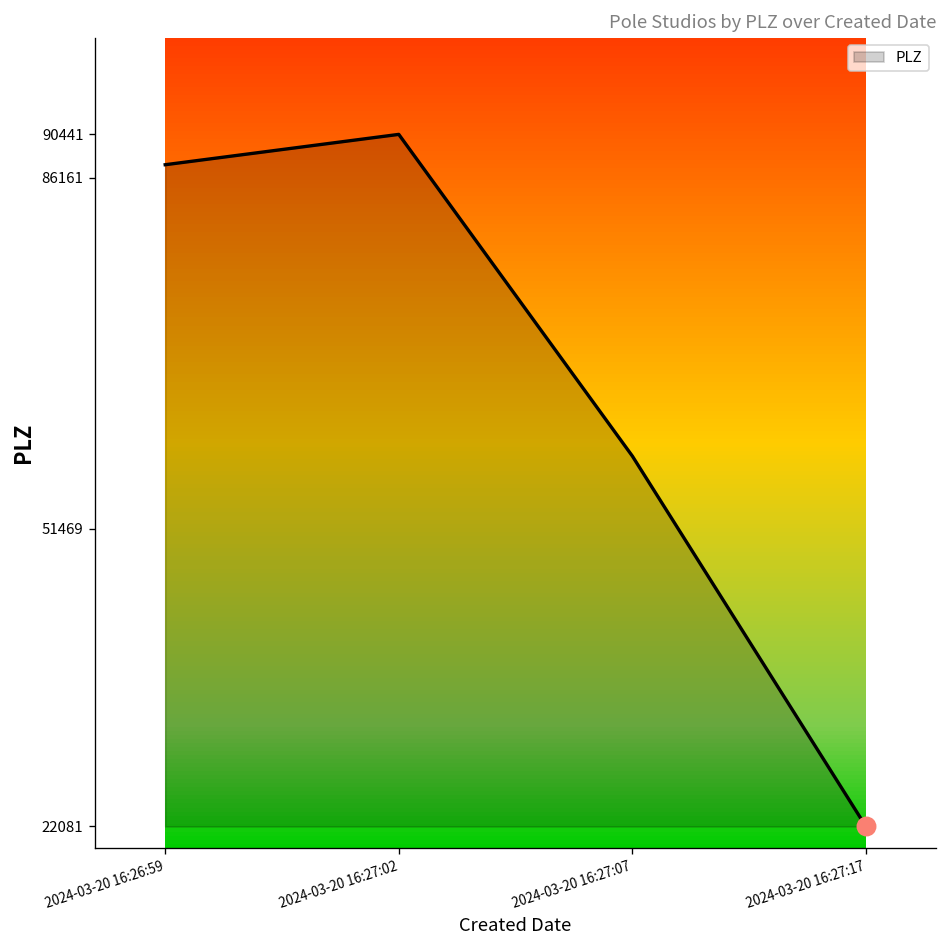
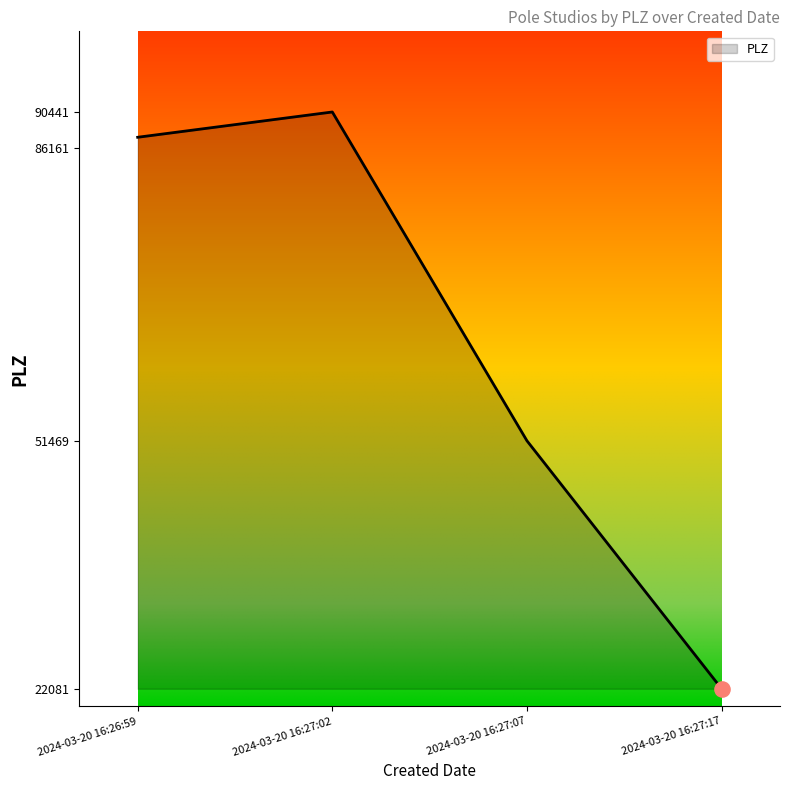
  {
    "PLZ": {
      "2024-03-20 16:26:59": 87000,
      "2024-03-20 16:27:02": 90000,
-     "2024-03-20 16:27:07": 59000
+     "2024-03-20 16:27:07": 51000
    }
  }
